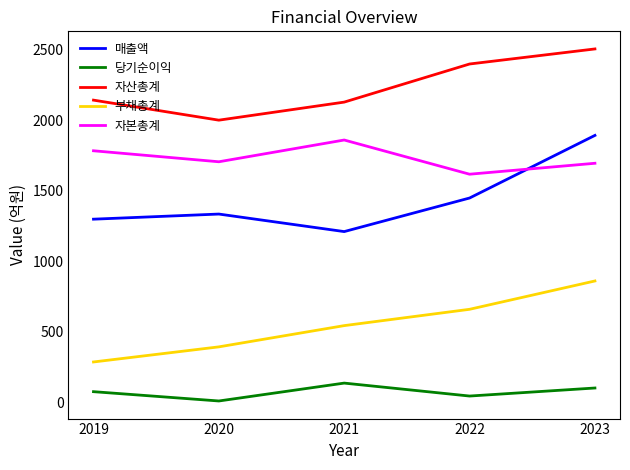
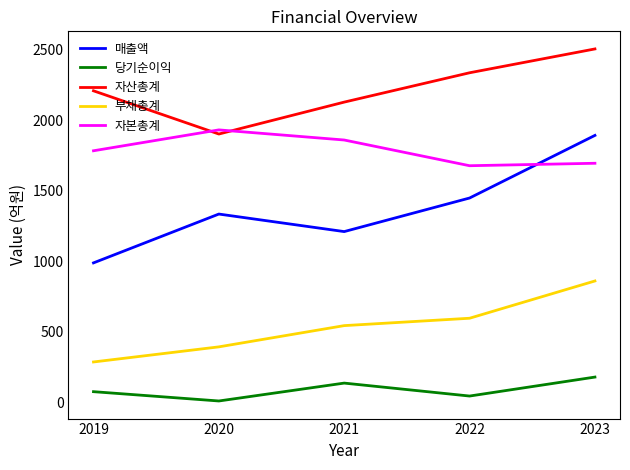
  {
    "매출액": {
-     "2019": 1300,
+     "2019": 990,
      "2020": 1330,
      "2021": 1210,
      "2022": 1450,
      "2023": 1890
    },
    "당기순이익": {
      "2019": 80,
      "2020": 10,
      "2021": 140,
      "2022": 40,
-     "2023": 100
+     "2023": 180
    },
    "자산총계": {
-     "2019": 2140,
-     "2020": 2000,
+     "2019": 2210,
+     "2020": 1900,
      "2021": 2130,
-     "2022": 2400,
+     "2022": 2340,
      "2023": 2510
    },
    "부채총계": {
      "2019": 290,
      "2020": 390,
      "2021": 540,
-     "2022": 660,
+     "2022": 600,
      "2023": 860
    },
    "자본총계": {
      "2019": 1780,
-     "2020": 1710,
+     "2020": 1930,
      "2021": 1860,
-     "2022": 1620,
+     "2022": 1680,
      "2023": 1690
    }
  }
